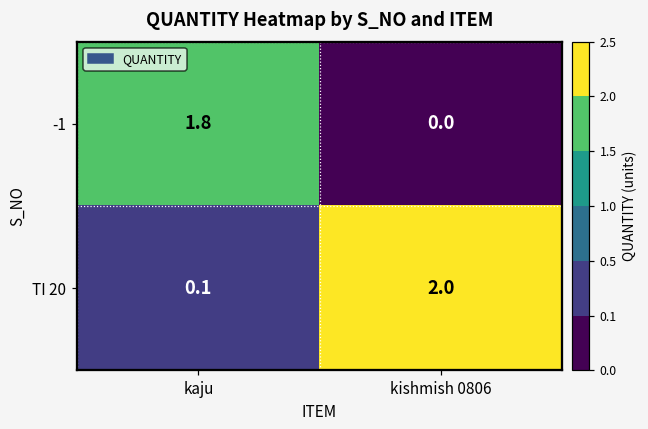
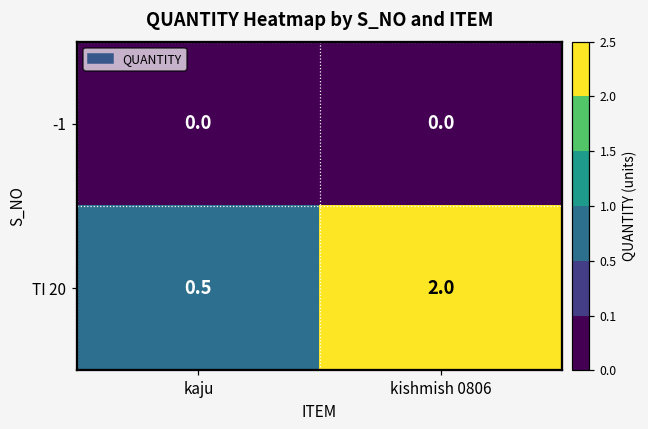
  {
    "-1": {
-     "kaju": 1.8,
+     "kaju": 0.0,
      "kishmish 0806": 0.0
    },
    "TI 20": {
-     "kaju": 0.1,
+     "kaju": 0.5,
      "kishmish 0806": 2.0
    }
  }
